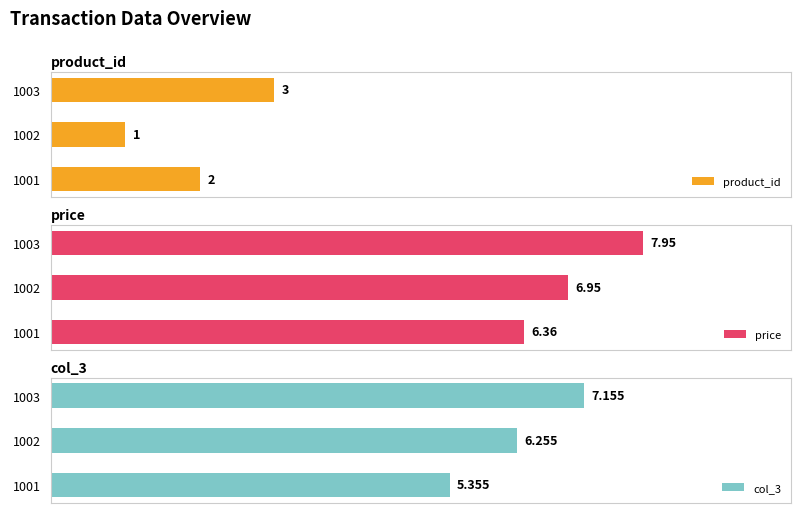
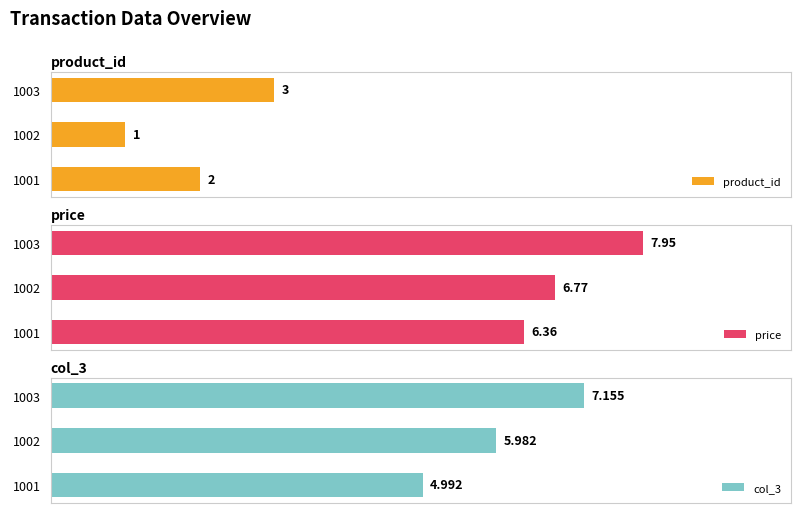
  {
    "product_id": {
      "1003": 3,
      "1002": 1,
      "1001": 2
    },
    "price": {
      "1003": 7.95,
-     "1002": 6.95,
+     "1002": 6.77,
      "1001": 6.36
    },
    "col_3": {
      "1003": 7.155,
-     "1002": 6.255,
-     "1001": 5.355
+     "1002": 5.982,
+     "1001": 4.992
    }
  }
